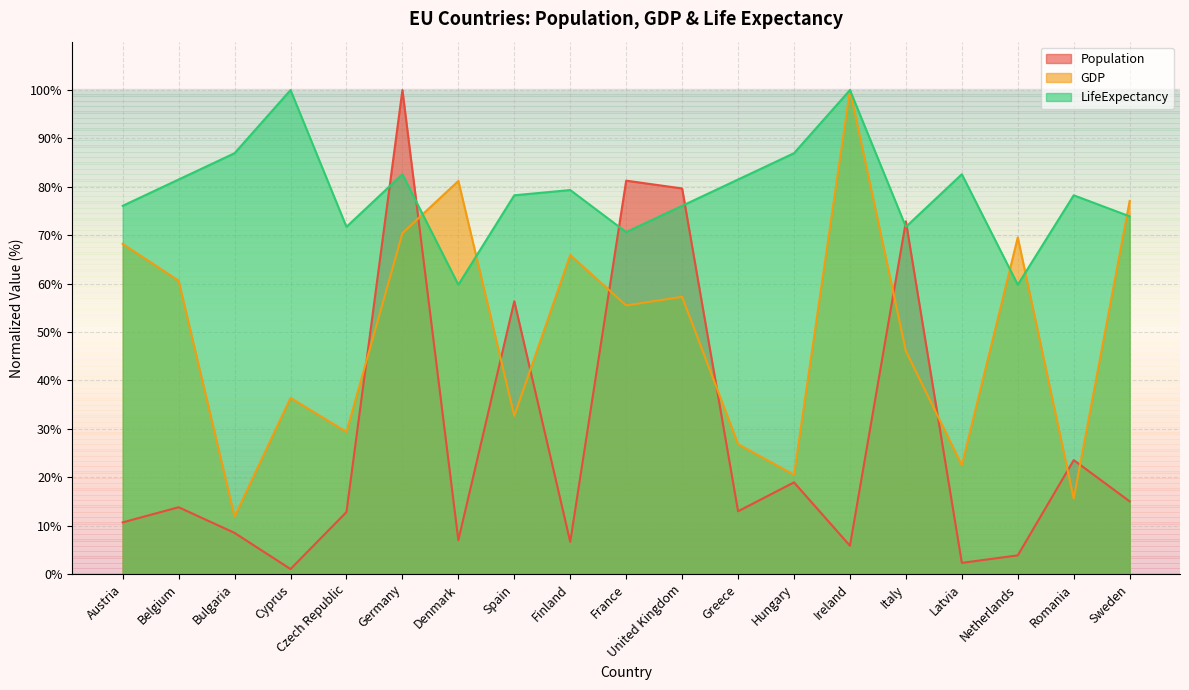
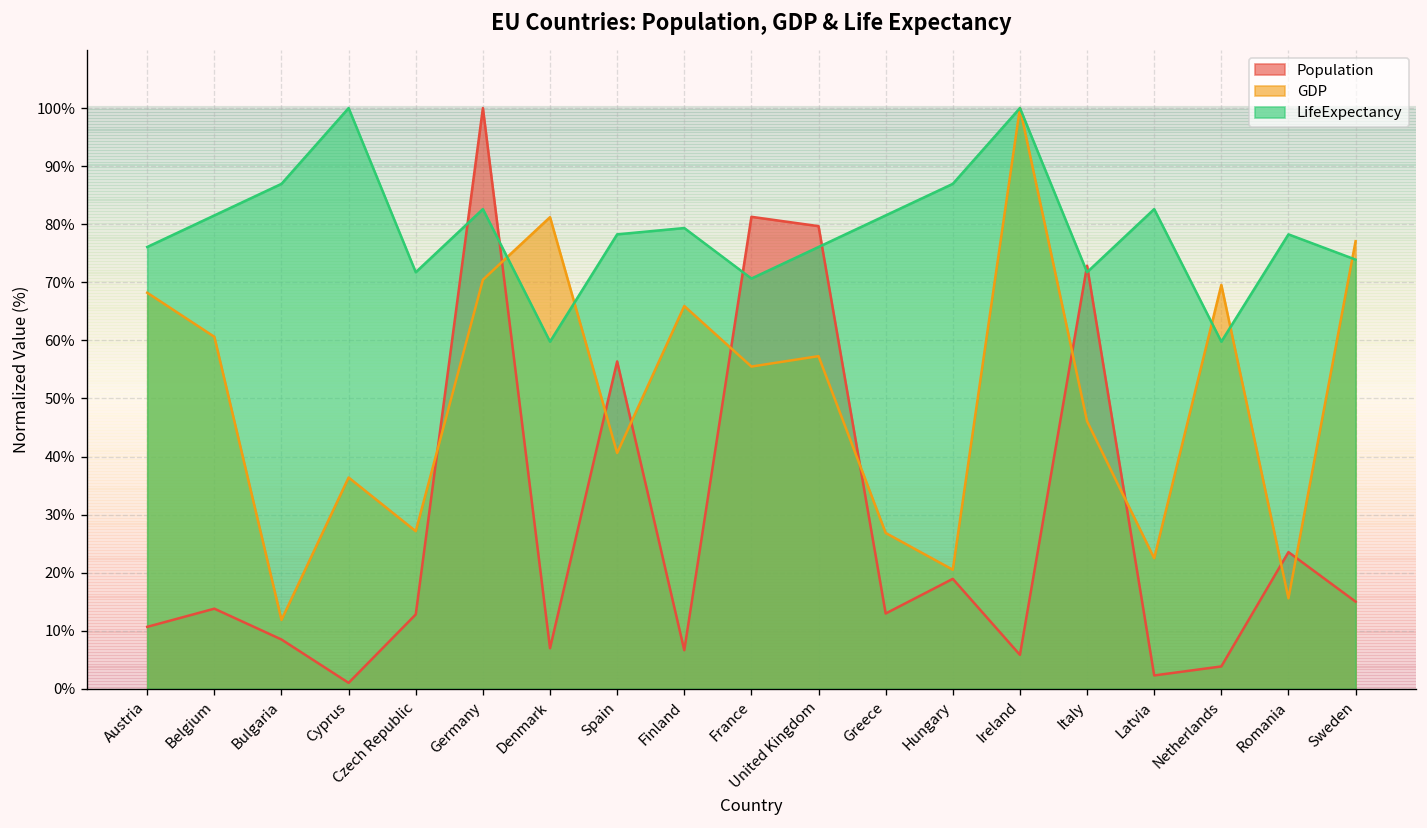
  {
    "Population": {
      "Austria": "11%",
      "Belgium": "14%",
      "Bulgaria": "9%",
      "Cyprus": "1%",
      "Czech Republic": "13%",
      "Germany": "100%",
      "Denmark": "7%",
      "Spain": "56%",
      "Finland": "7%",
      "France": "81%",
      "United Kingdom": "80%",
      "Greece": "13%",
      "Hungary": "19%",
      "Ireland": "6%",
      "Italy": "73%",
      "Latvia": "2%",
      "Netherlands": "4%",
      "Romania": "24%",
      "Sweden": "15%"
    },
    "GDP": {
      "Austria": "68%",
      "Belgium": "61%",
      "Bulgaria": "12%",
      "Cyprus": "36%",
-     "Czech Republic": "29%",
+     "Czech Republic": "27%",
      "Germany": "70%",
      "Denmark": "81%",
-     "Spain": "33%",
+     "Spain": "41%",
      "Finland": "66%",
      "France": "55%",
      "United Kingdom": "57%",
      "Greece": "27%",
      "Hungary": "21%",
      "Italy": "46%",
      "Latvia": "22%",
      "Netherlands": "70%",
      "Romania": "16%",
      "Sweden": "77%"
    },
    "LifeExpectancy": {
      "Austria": "76%",
      "Belgium": "82%",
      "Bulgaria": "87%",
      "Cyprus": "100%",
      "Czech Republic": "72%",
      "Germany": "83%",
      "Denmark": "60%",
      "Spain": "78%",
      "Finland": "79%",
      "France": "71%",
      "United Kingdom": "76%",
      "Greece": "82%",
      "Hungary": "87%",
      "Italy": "72%",
      "Latvia": "83%",
      "Netherlands": "60%",
      "Romania": "78%",
      "Sweden": "74%"
    }
  }
